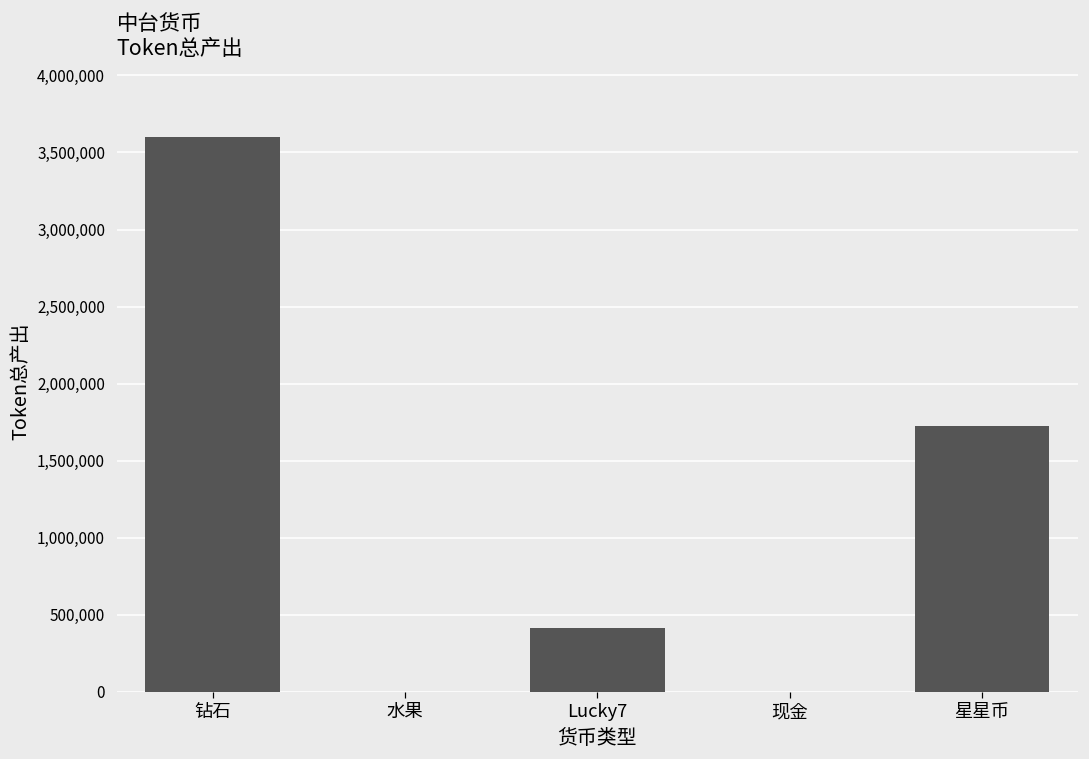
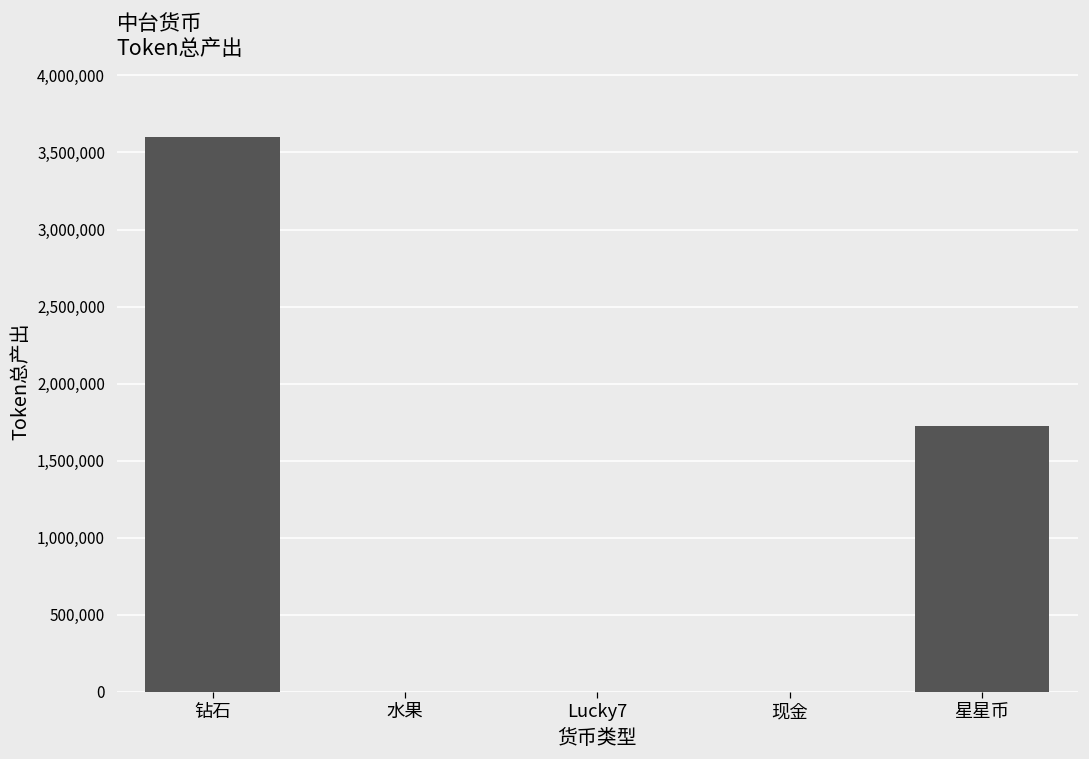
  {
    "钻石": "3,600,000",
-   "Lucky7": "420,000",
+   "Lucky7": "0",
    "星星币": "1,730,000"
  }
